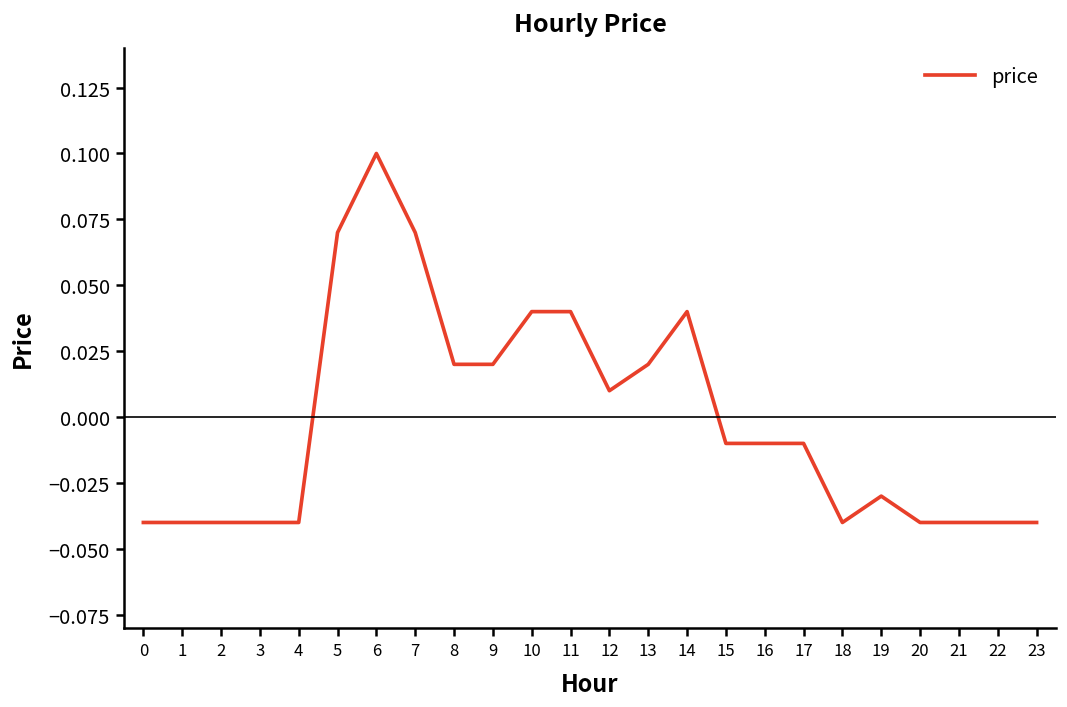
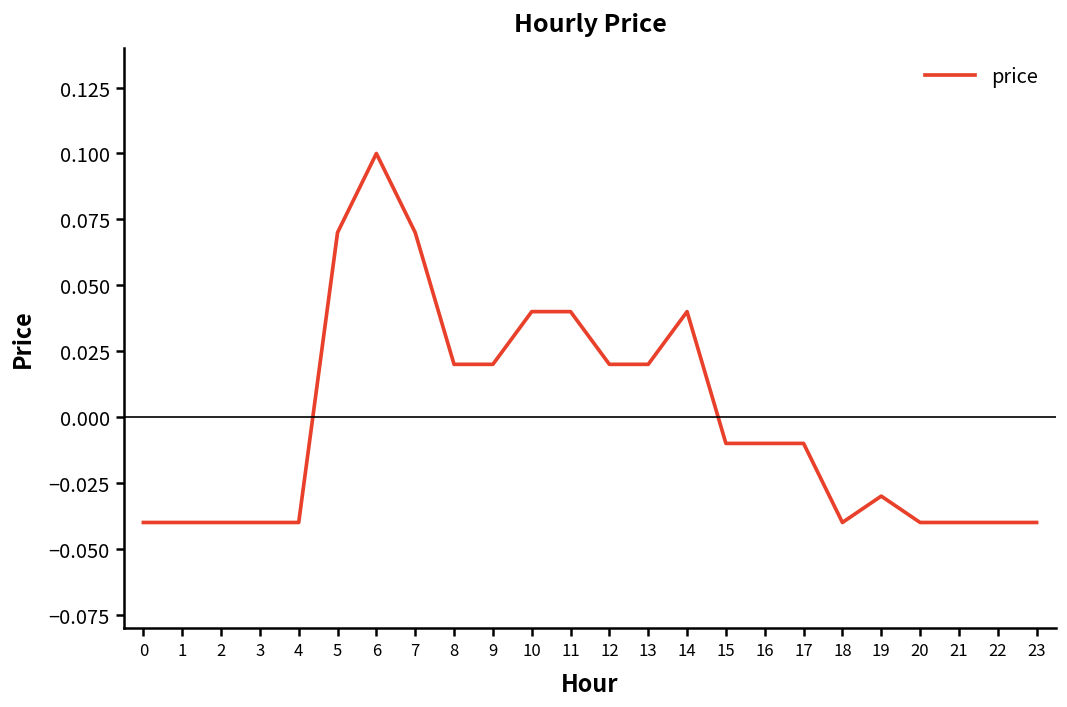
  {
    "0": -0.04,
    "1": -0.04,
    "2": -0.04,
    "3": -0.04,
    "4": -0.04,
    "5": 0.07,
    "6": 0.10,
    "7": 0.07,
    "8": 0.02,
    "9": 0.02,
    "10": 0.04,
    "11": 0.04,
-   "12": 0.01,
+   "12": 0.02,
    "13": 0.02,
    "14": 0.04,
    "15": -0.01,
    "16": -0.01,
    "17": -0.01,
    "18": -0.04,
    "19": -0.03,
    "20": -0.04,
    "21": -0.04,
    "22": -0.04,
    "23": -0.04
  }
